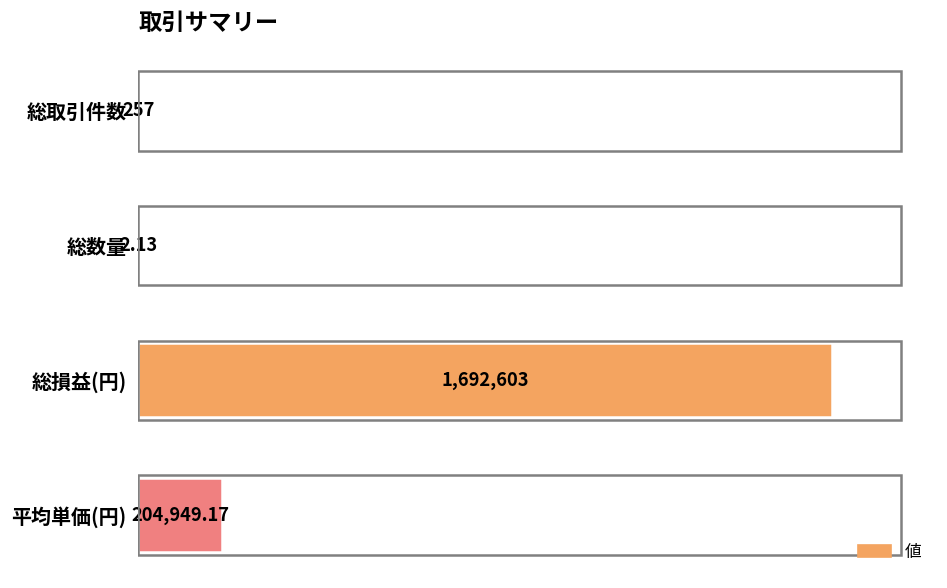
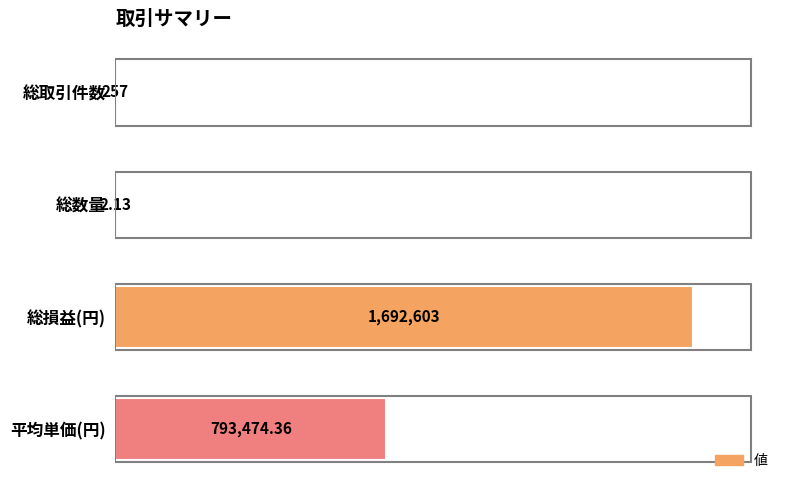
  {
-   "平均単価(円)": "204,949.17"
+   "平均単価(円)": "793,474.36"
  }
